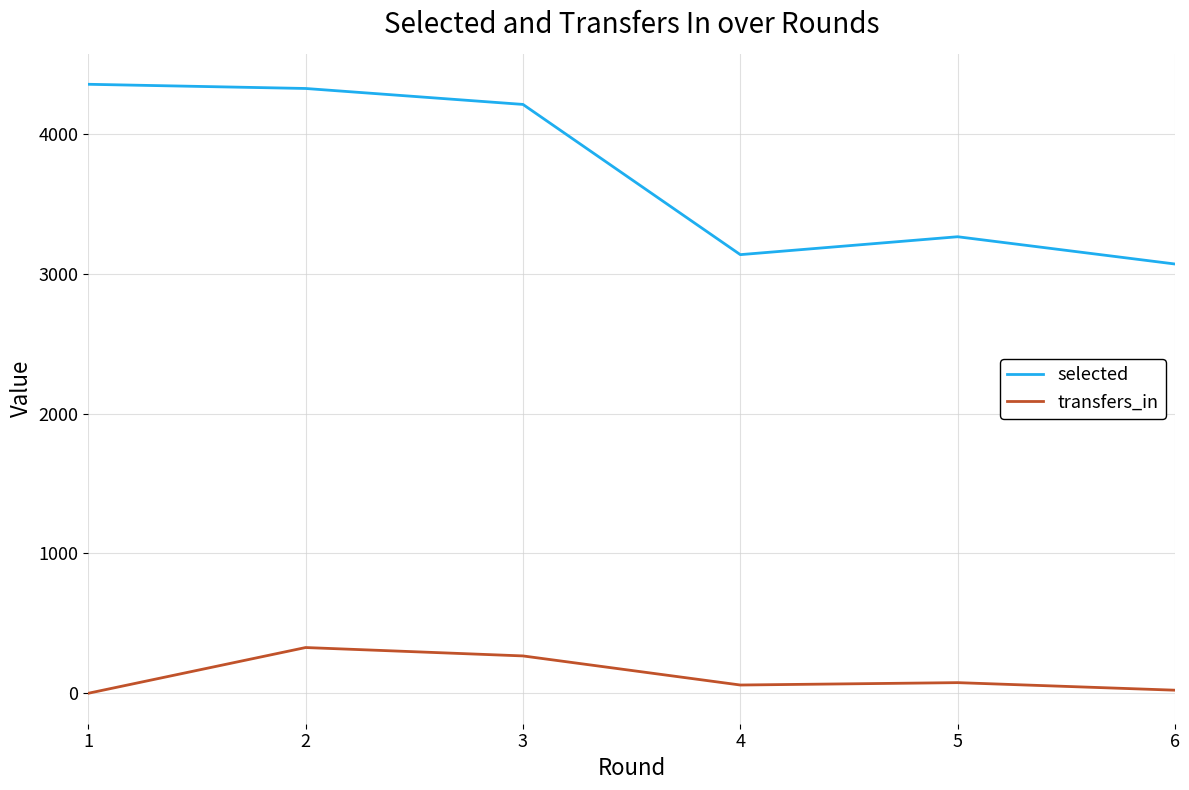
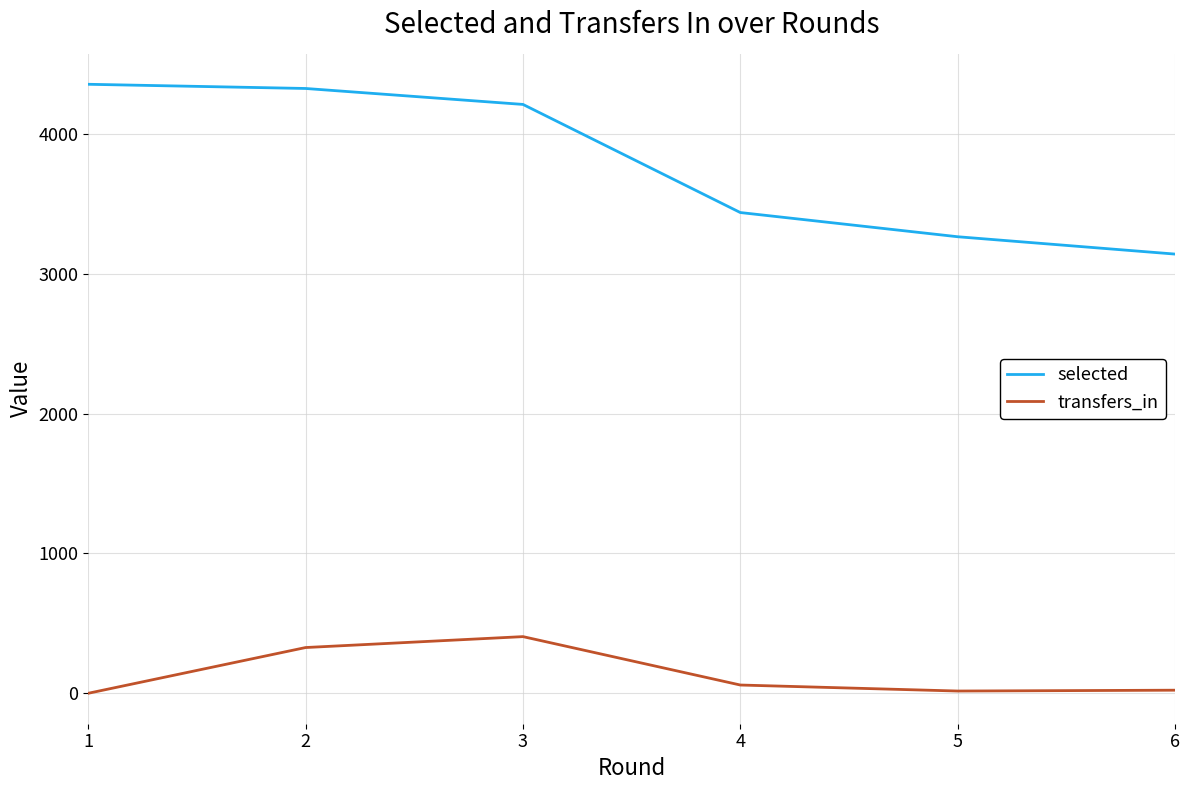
  {
    "selected": {
      "1": 4350,
      "2": 4320,
      "3": 4210,
-     "4": 3140,
+     "4": 3440,
      "5": 3260,
-     "6": 3070
+     "6": 3140
    },
    "transfers_in": {
      "1": 0,
      "2": 330,
-     "3": 270,
+     "3": 410,
      "4": 60,
-     "5": 80,
+     "5": 20,
      "6": 20
    }
  }
